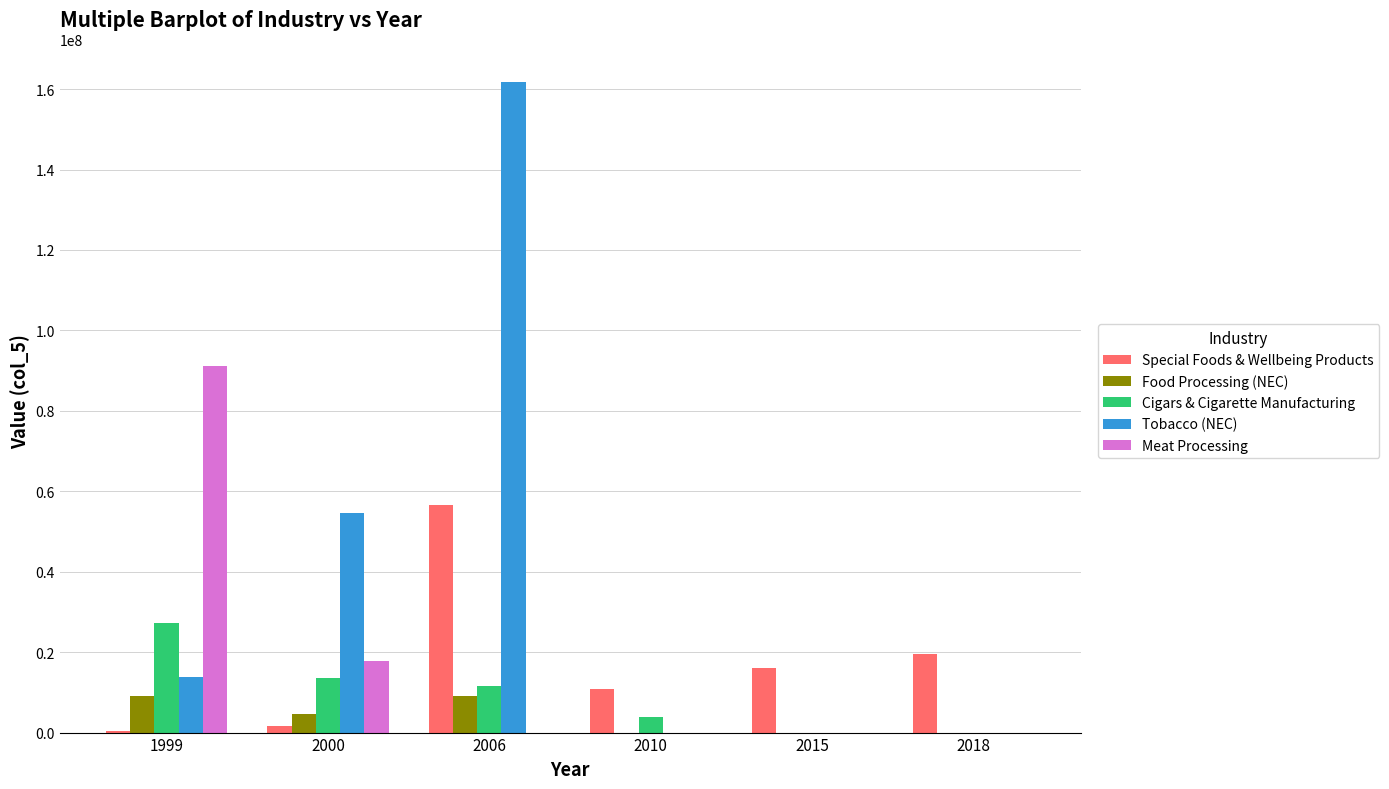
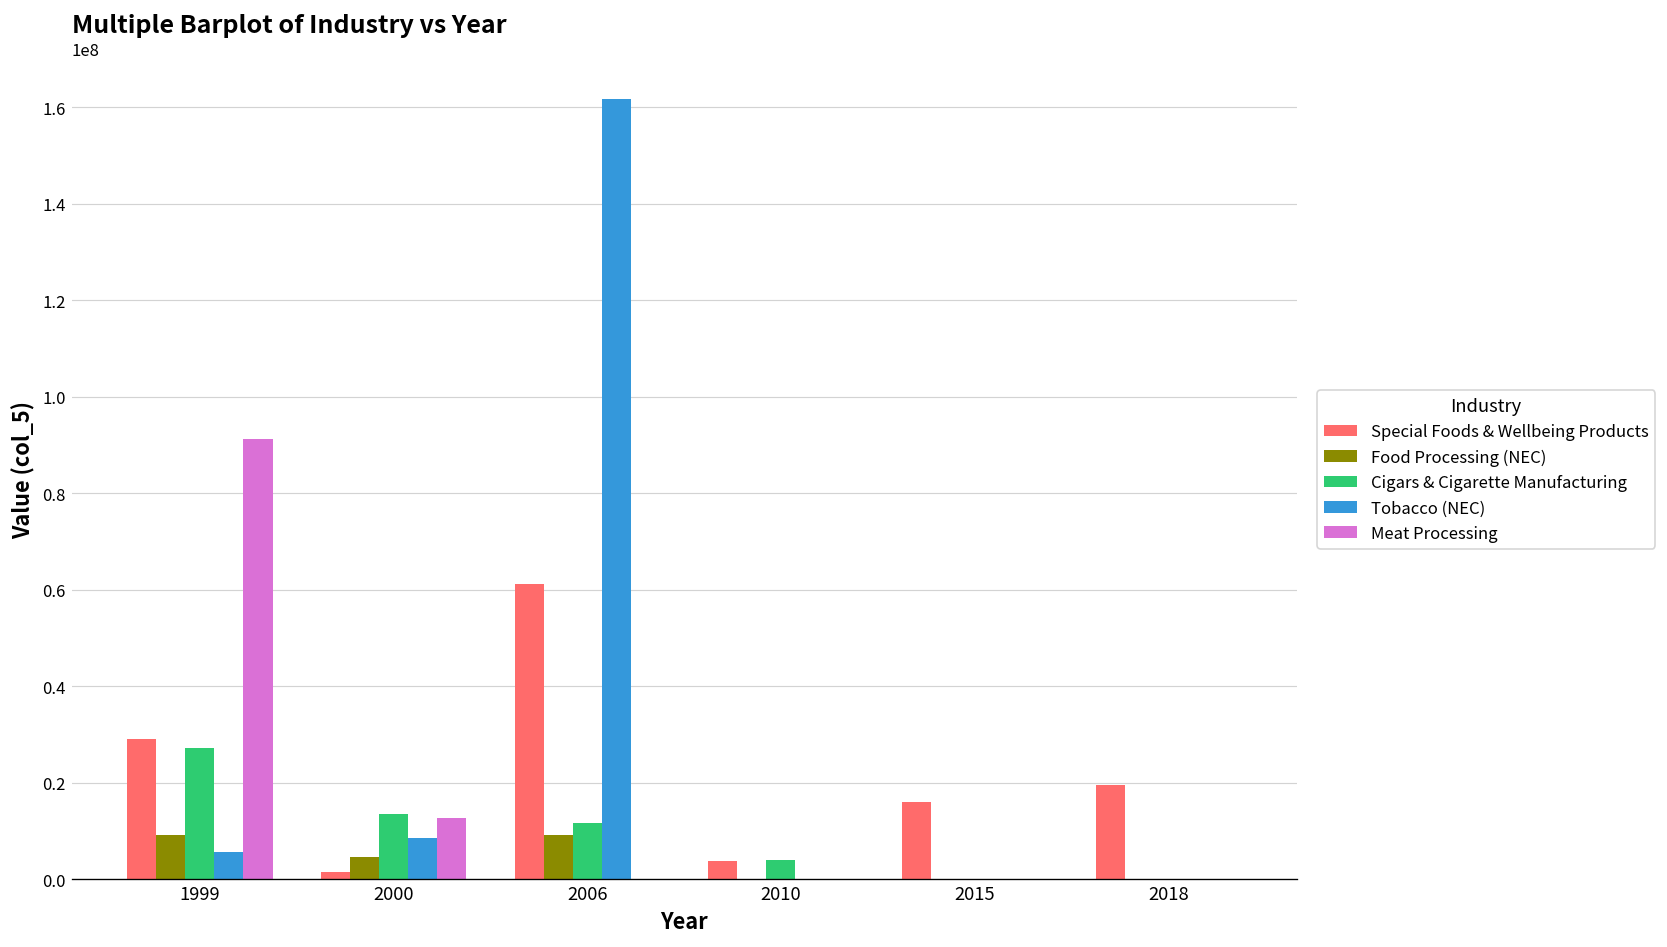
  {
    "Special Foods & Wellbeing Products": {
-     "1999": 1000000,
+     "1999": 29000000,
      "2000": 2000000,
-     "2006": 57000000,
-     "2010": 11000000,
+     "2006": 61000000,
+     "2010": 4000000,
      "2015": 16000000,
      "2018": 20000000
    },
    "Food Processing (NEC)": {
      "1999": 9000000,
      "2000": 5000000,
      "2006": 9000000,
      "2010": 0,
      "2015": 0,
      "2018": 0
    },
    "Cigars & Cigarette Manufacturing": {
      "1999": 27000000,
      "2000": 13000000,
      "2006": 12000000,
      "2010": 4000000,
      "2015": 0,
      "2018": 0
    },
    "Tobacco (NEC)": {
-     "1999": 14000000,
-     "2000": 55000000,
+     "1999": 6000000,
+     "2000": 9000000,
      "2006": 162000000,
      "2010": 0,
      "2015": 0,
      "2018": 0
    },
    "Meat Processing": {
      "1999": 91000000,
-     "2000": 18000000,
+     "2000": 13000000,
      "2006": 0,
      "2010": 0,
      "2015": 0,
      "2018": 0
    }
  }
